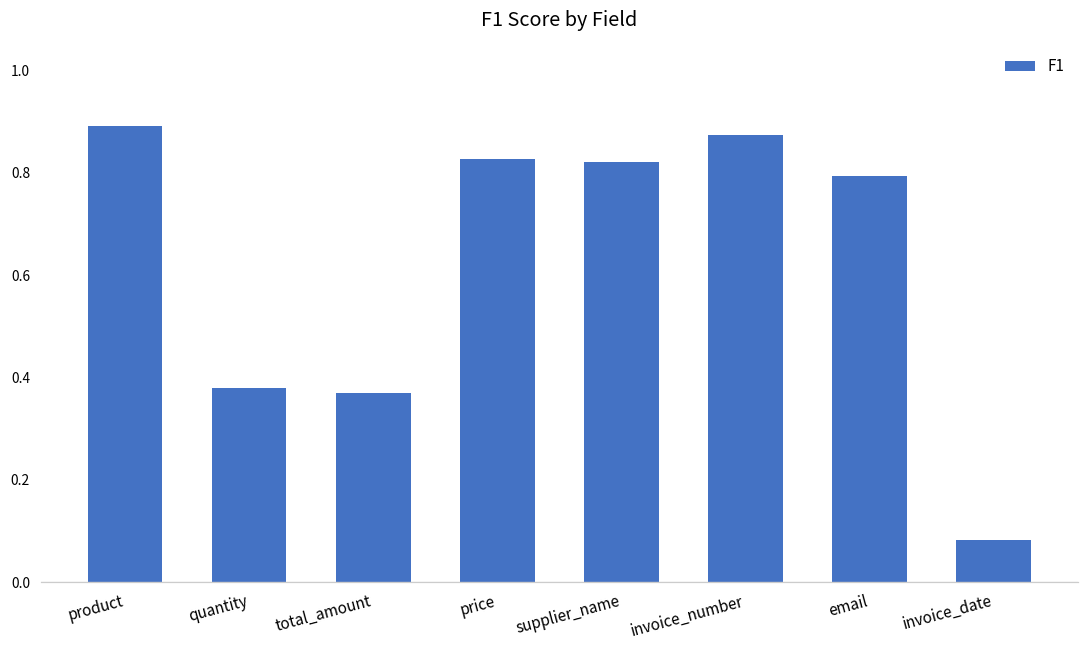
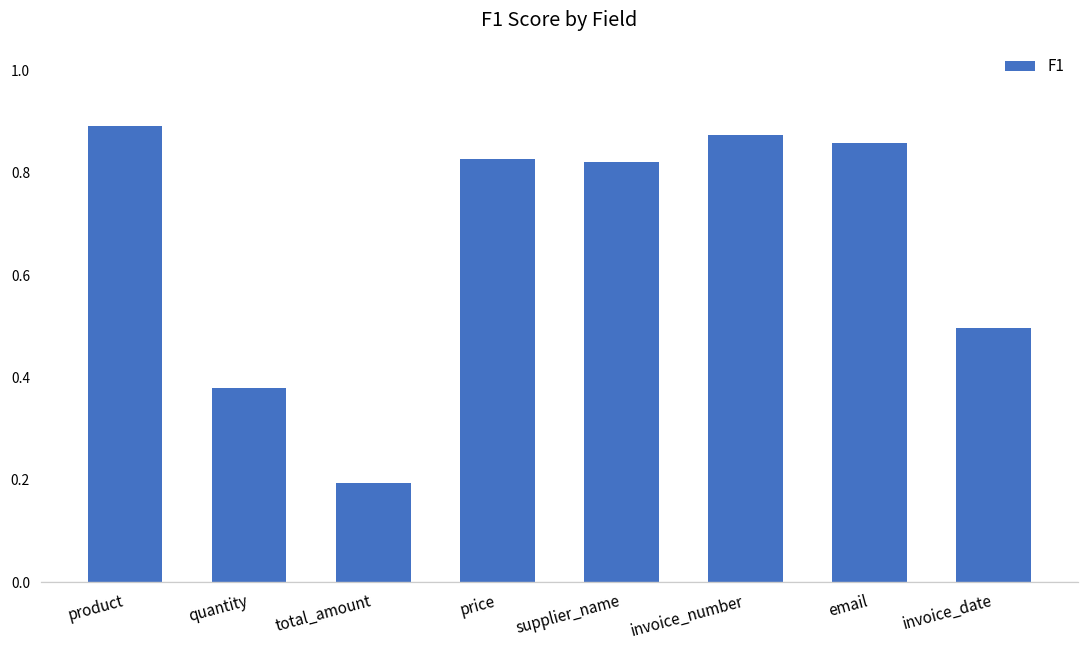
  {
    "product": 0.89,
    "quantity": 0.38,
-   "total_amount": 0.37,
+   "total_amount": 0.19,
    "price": 0.83,
    "supplier_name": 0.82,
    "invoice_number": 0.87,
-   "email": 0.79,
-   "invoice_date": 0.08
+   "email": 0.86,
+   "invoice_date": 0.50
  }
